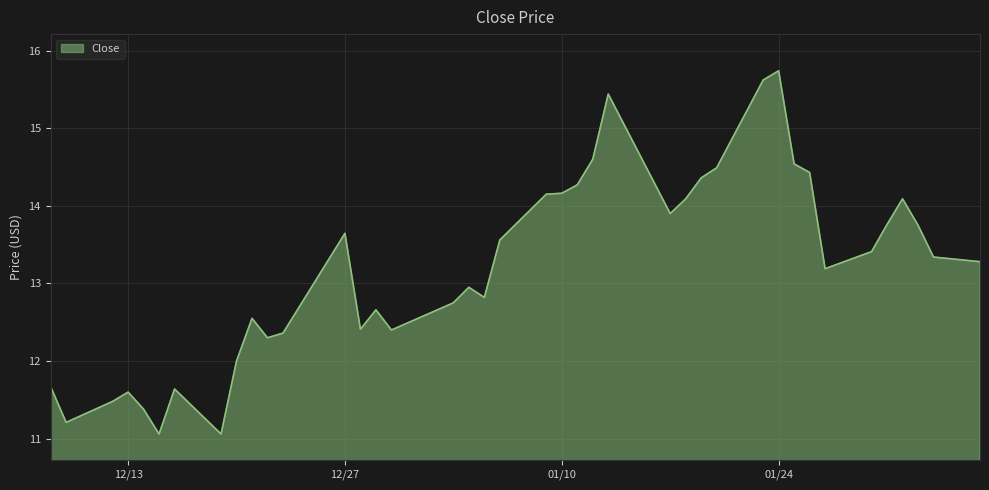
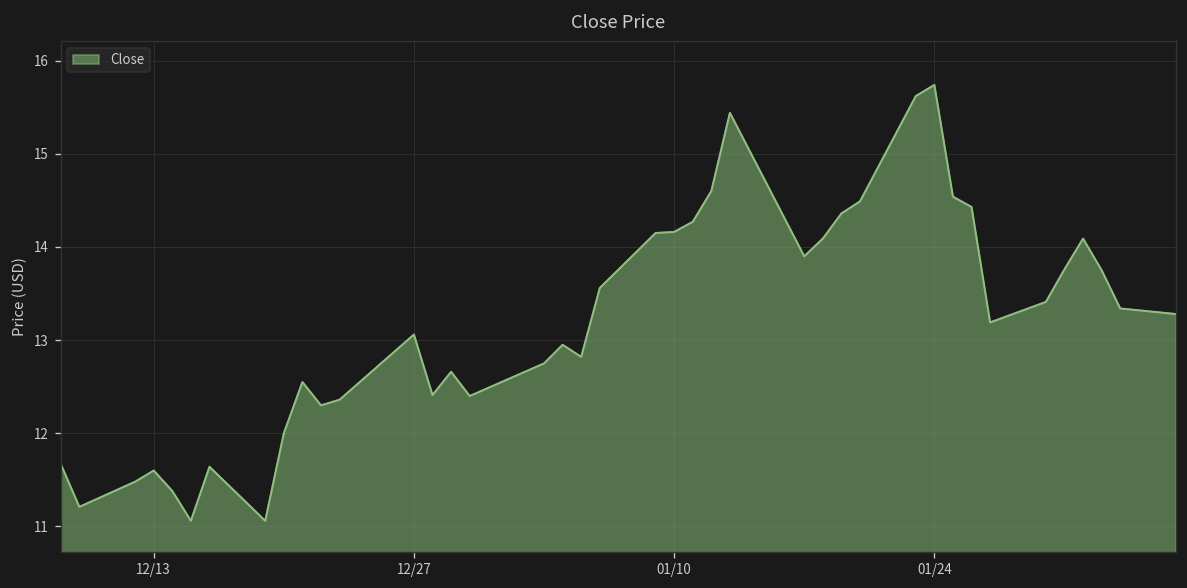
  {
    "12/13": 11.6,
-   "12/27": 13.6,
+   "12/27": 13.1,
    "01/10": 14.2,
    "01/24": 15.7
  }
